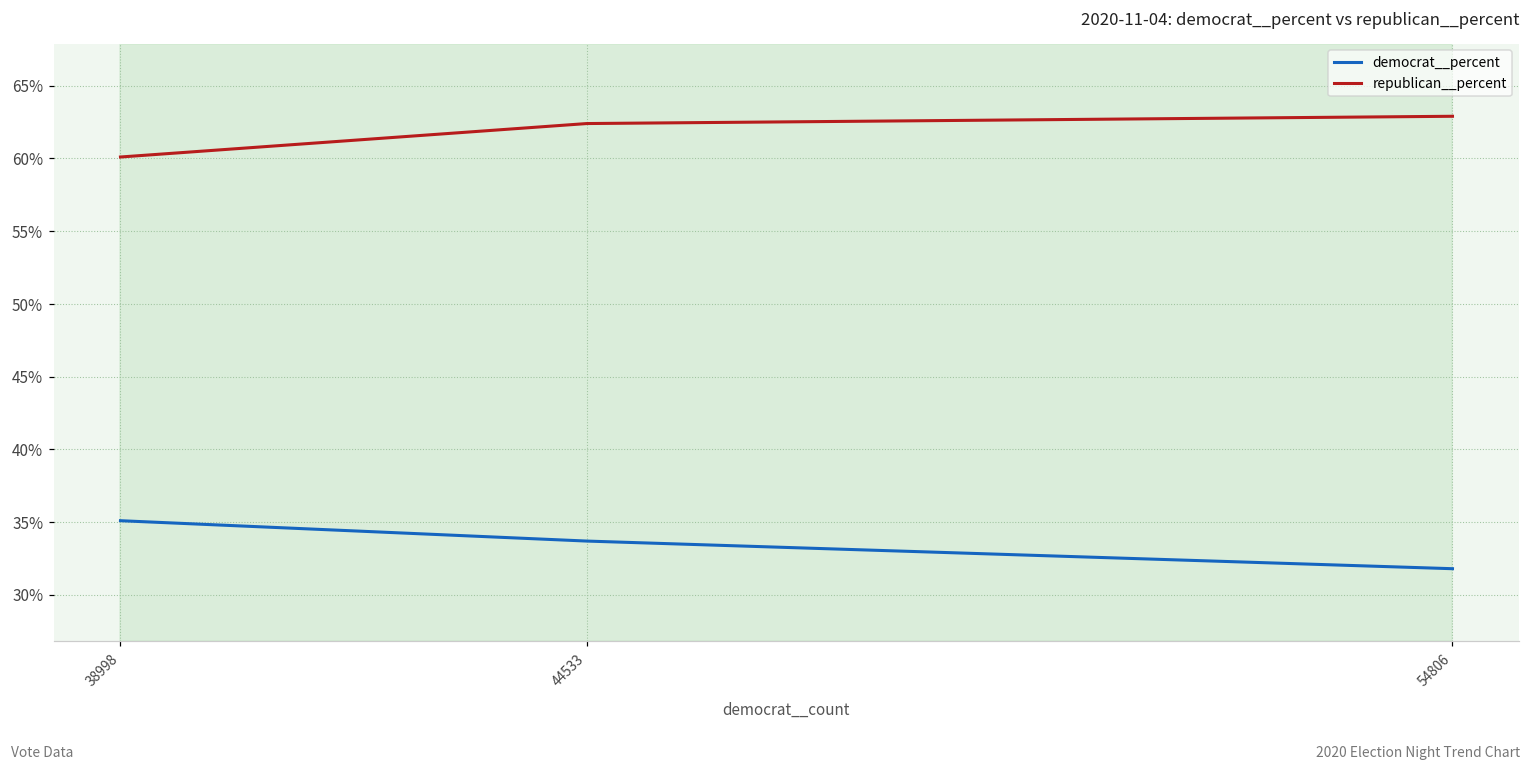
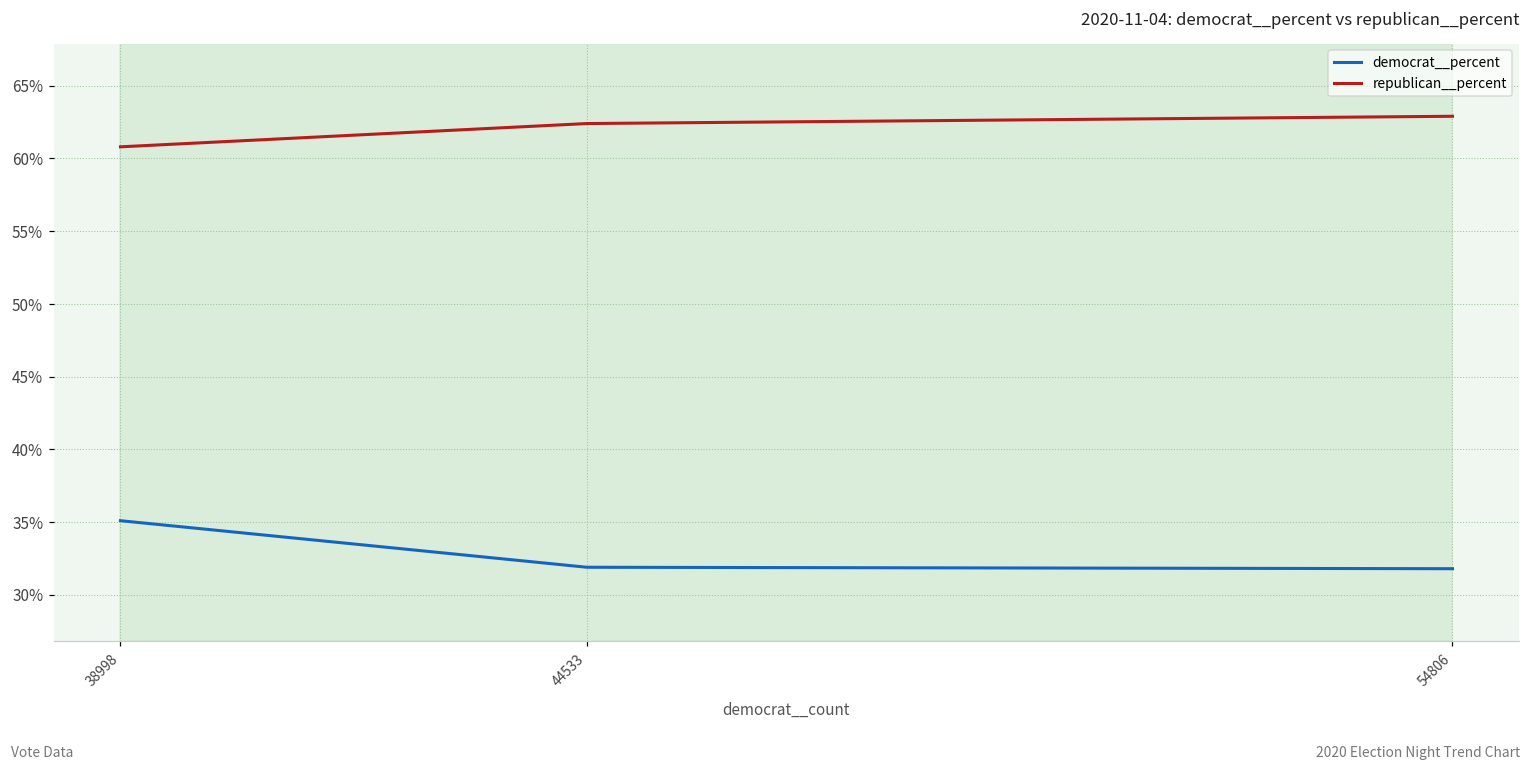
  {
    "democrat__percent": {
      "38998": "35.1%",
-     "44533": "33.7%",
+     "44533": "31.9%",
      "54806": "31.8%"
    },
    "republican__percent": {
-     "38998": "60.1%",
+     "38998": "60.8%",
      "44533": "62.4%",
      "54806": "62.9%"
    }
  }
